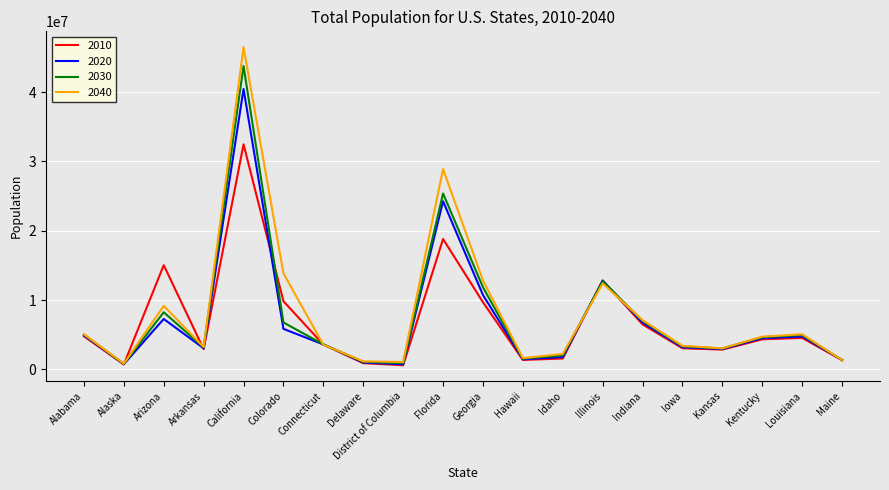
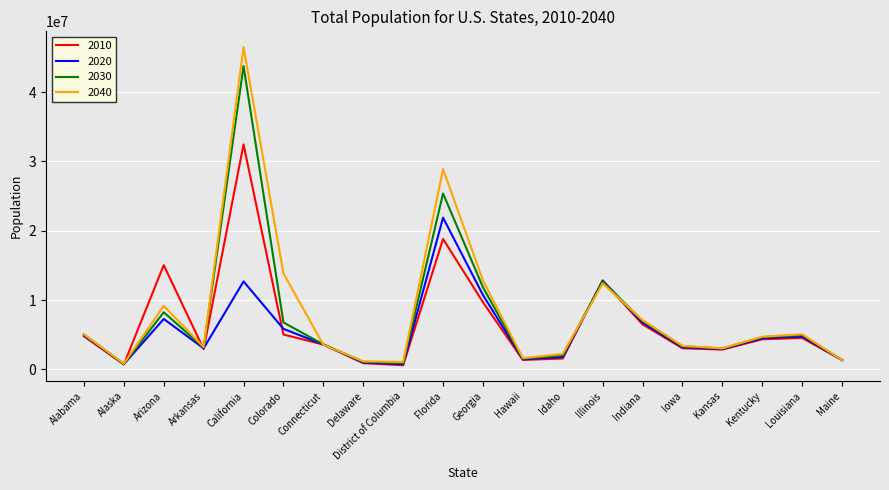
  {
    "2010": {
      "Arizona": 15000000,
      "California": 32000000,
-     "Colorado": 10000000,
+     "Colorado": 5000000,
      "Florida": 19000000,
      "Georgia": 10000000
    },
    "2020": {
      "Arizona": 7000000,
-     "California": 40000000,
+     "California": 13000000,
      "Colorado": 6000000,
-     "Florida": 24000000,
+     "Florida": 22000000,
      "Georgia": 11000000
    },
    "2030": {
      "Arizona": 8000000,
      "California": 44000000,
      "Colorado": 7000000,
      "Florida": 25000000,
      "Georgia": 12000000
    },
    "2040": {
      "Arizona": 9000000,
      "California": 46000000,
      "Colorado": 14000000,
      "Florida": 29000000,
      "Georgia": 13000000
    }
  }
